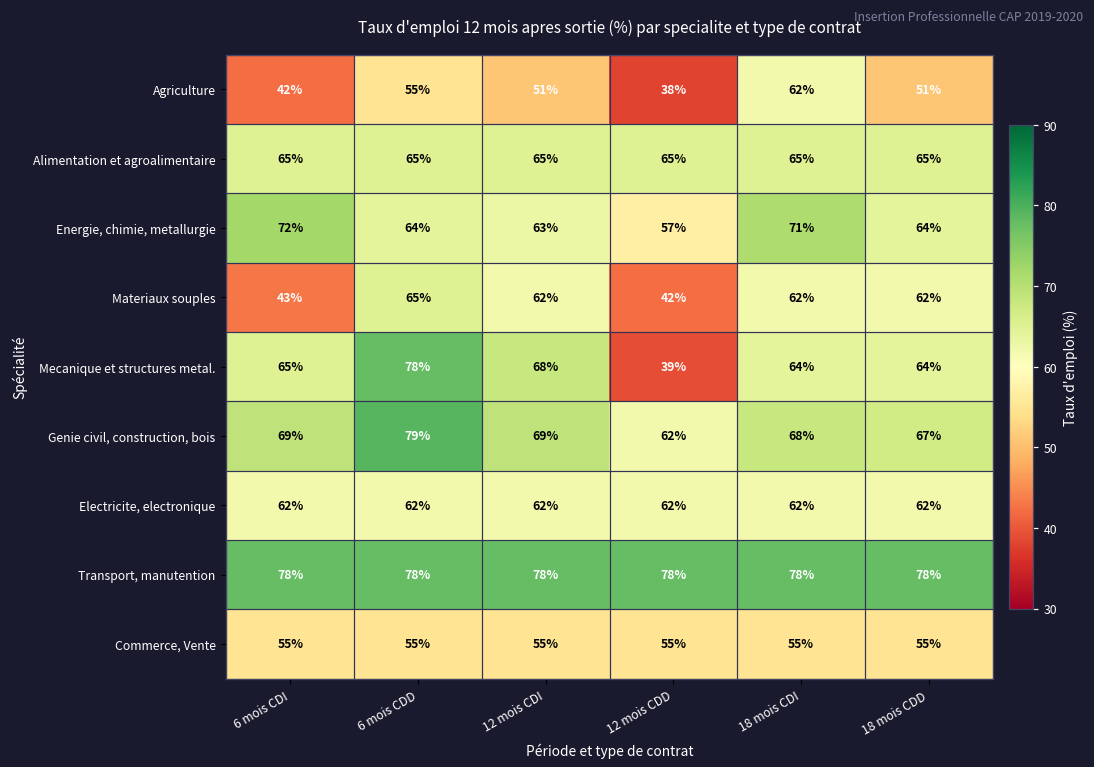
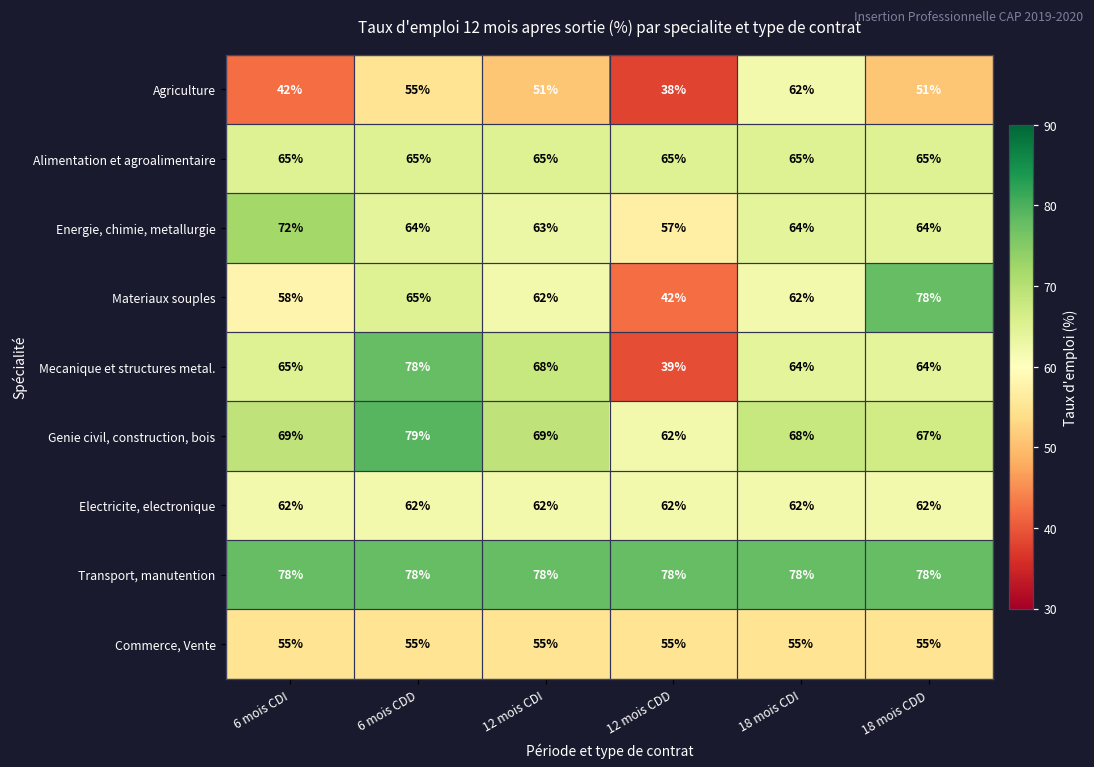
  {
    "Agriculture": {
      "6 mois CDI": "42%",
      "6 mois CDD": "55%",
      "12 mois CDI": "51%",
      "12 mois CDD": "38%",
      "18 mois CDI": "62%",
      "18 mois CDD": "51%"
    },
    "Alimentation et agroalimentaire": {
      "6 mois CDI": "65%",
      "6 mois CDD": "65%",
      "12 mois CDI": "65%",
      "12 mois CDD": "65%",
      "18 mois CDI": "65%",
      "18 mois CDD": "65%"
    },
    "Energie, chimie, metallurgie": {
      "6 mois CDI": "72%",
      "6 mois CDD": "64%",
      "12 mois CDI": "63%",
      "12 mois CDD": "57%",
-     "18 mois CDI": "71%",
+     "18 mois CDI": "64%",
      "18 mois CDD": "64%"
    },
    "Materiaux souples": {
-     "6 mois CDI": "43%",
+     "6 mois CDI": "58%",
      "6 mois CDD": "65%",
      "12 mois CDI": "62%",
      "12 mois CDD": "42%",
      "18 mois CDI": "62%",
-     "18 mois CDD": "62%"
+     "18 mois CDD": "78%"
    },
    "Mecanique et structures metal.": {
      "6 mois CDI": "65%",
      "6 mois CDD": "78%",
      "12 mois CDI": "68%",
      "12 mois CDD": "39%",
      "18 mois CDI": "64%",
      "18 mois CDD": "64%"
    },
    "Genie civil, construction, bois": {
      "6 mois CDI": "69%",
      "6 mois CDD": "79%",
      "12 mois CDI": "69%",
      "12 mois CDD": "62%",
      "18 mois CDI": "68%",
      "18 mois CDD": "67%"
    },
    "Electricite, electronique": {
      "6 mois CDI": "62%",
      "6 mois CDD": "62%",
      "12 mois CDI": "62%",
      "12 mois CDD": "62%",
      "18 mois CDI": "62%",
      "18 mois CDD": "62%"
    },
    "Transport, manutention": {
      "6 mois CDI": "78%",
      "6 mois CDD": "78%",
      "12 mois CDI": "78%",
      "12 mois CDD": "78%",
      "18 mois CDI": "78%",
      "18 mois CDD": "78%"
    },
    "Commerce, Vente": {
      "6 mois CDI": "55%",
      "6 mois CDD": "55%",
      "12 mois CDI": "55%",
      "12 mois CDD": "55%",
      "18 mois CDI": "55%",
      "18 mois CDD": "55%"
    }
  }
